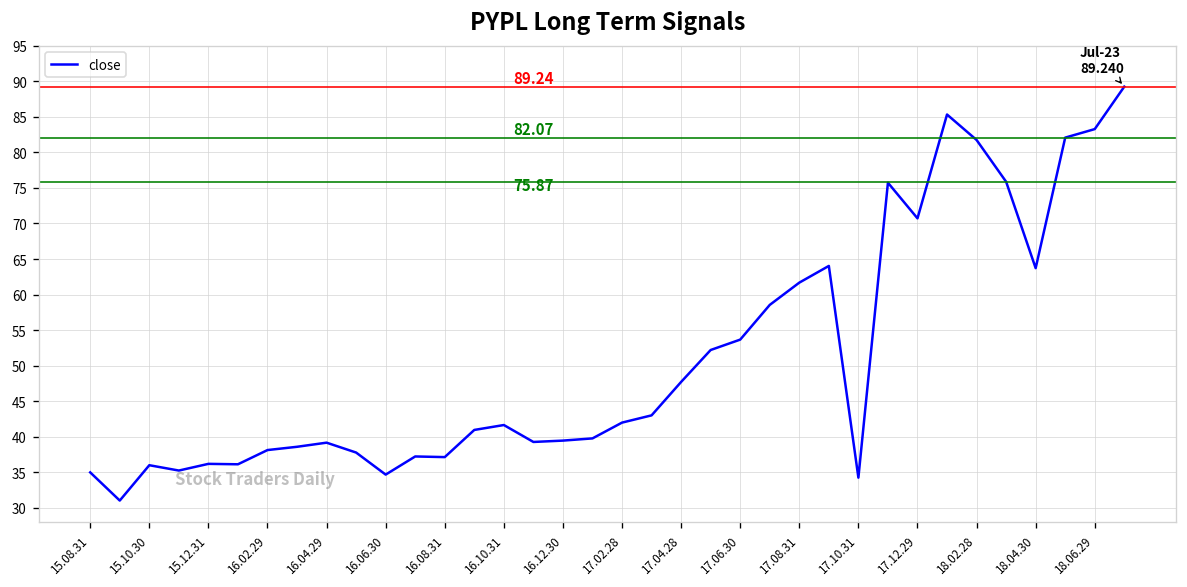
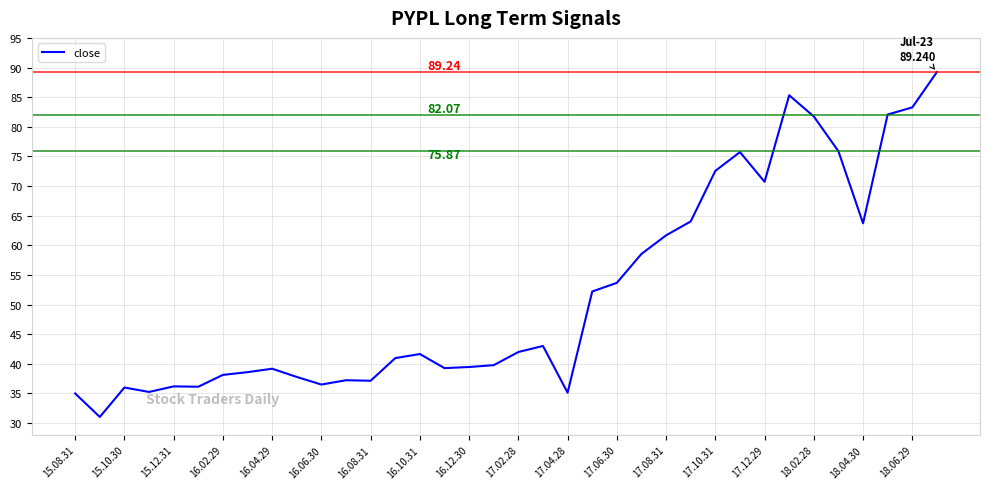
  {
    "15.08.31": 35,
    "15.10.30": 36,
    "15.12.31": 36,
    "16.02.29": 38,
    "16.04.29": 39,
-   "16.06.30": 35,
+   "16.06.30": 37,
    "16.08.31": 37,
    "16.10.31": 42,
    "16.12.30": 39,
    "17.02.28": 42,
-   "17.04.28": 48,
+   "17.04.28": 35,
    "17.06.30": 54,
    "17.08.31": 62,
-   "17.10.31": 34,
+   "17.10.31": 73,
    "17.12.29": 71,
    "18.02.28": 82,
    "18.04.30": 64,
    "18.06.29": 83
  }
